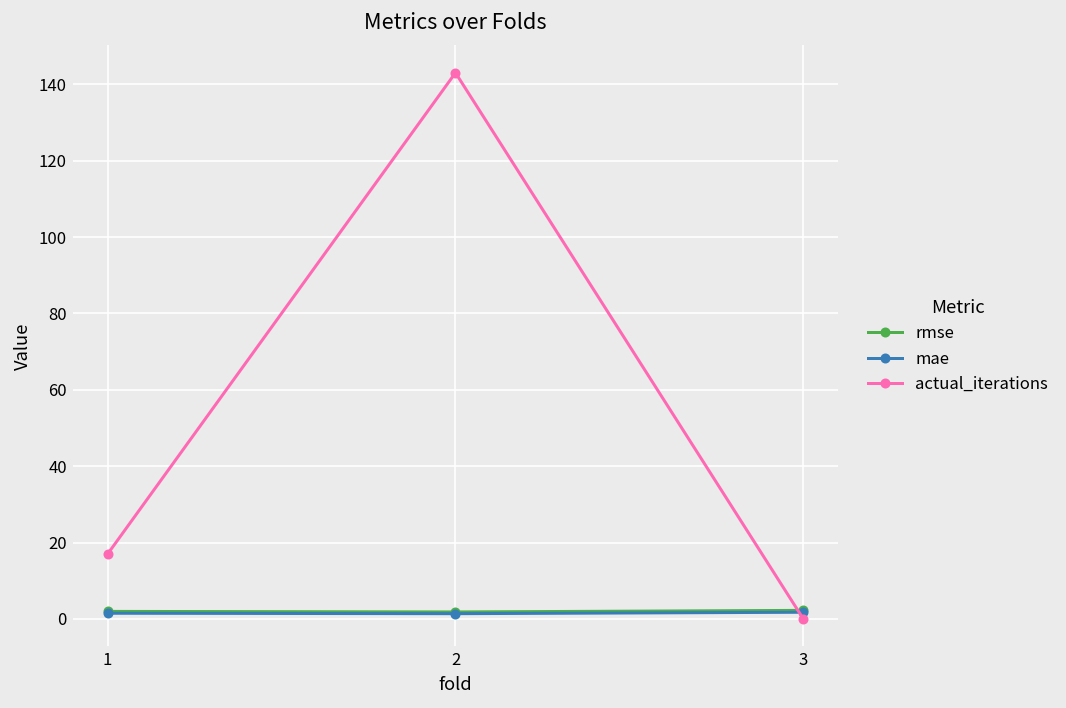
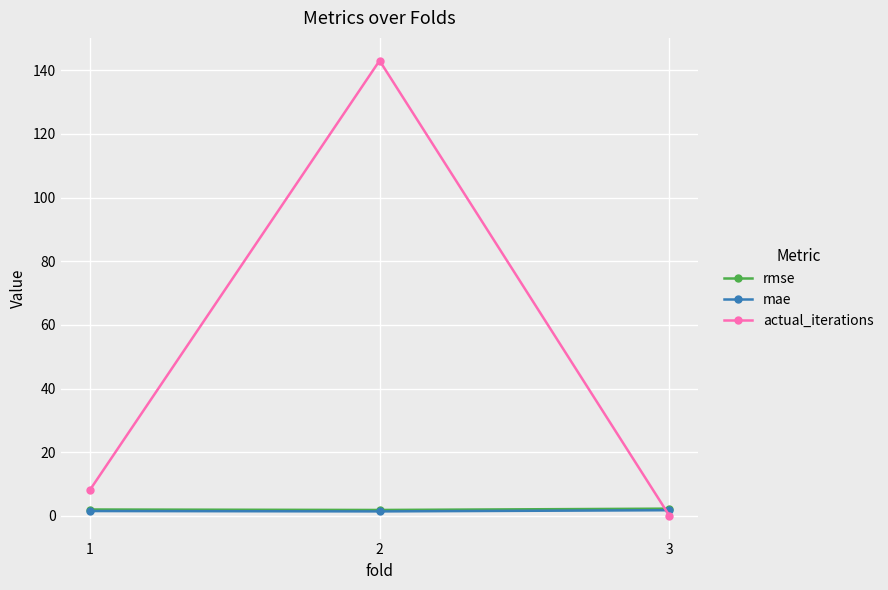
  {
    "actual_iterations": {
-     "1": 17,
+     "1": 8,
      "2": 143,
      "3": 0
    }
  }
